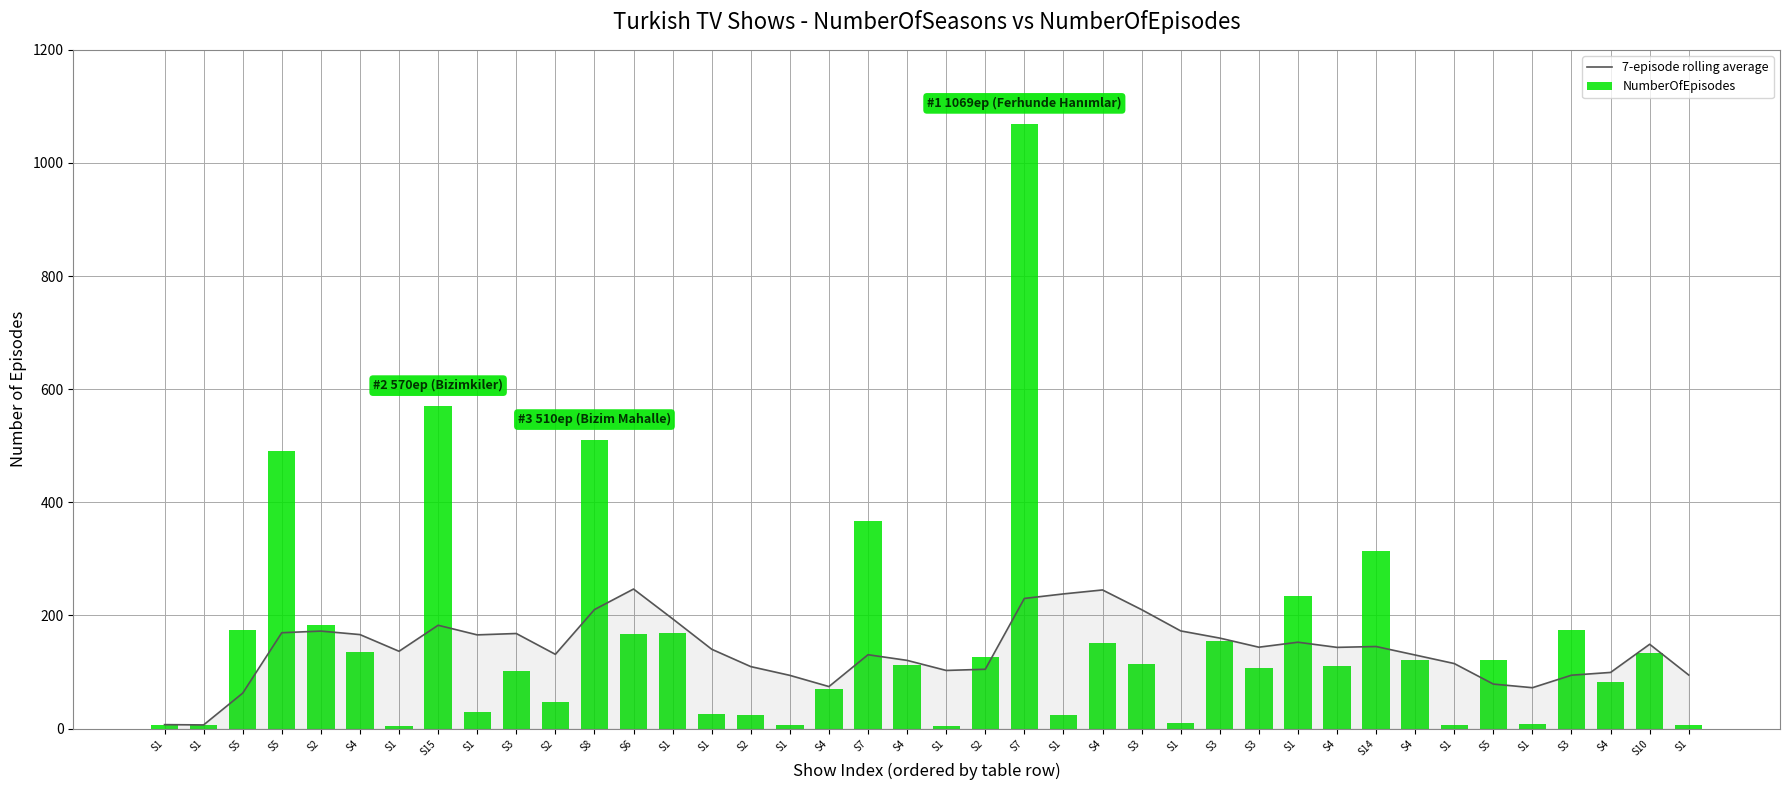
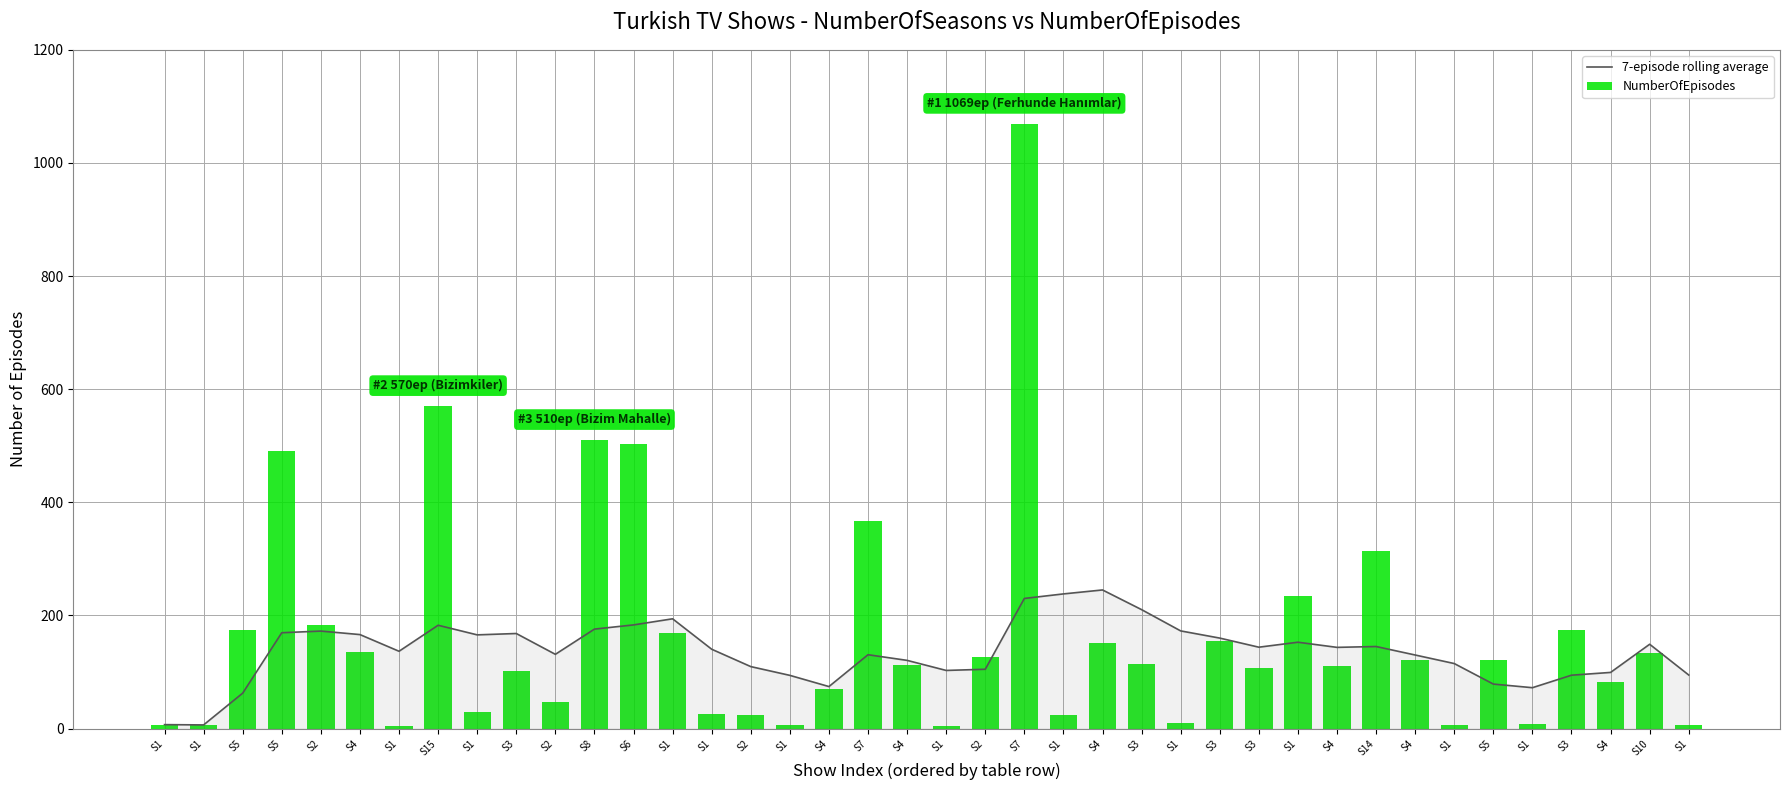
  {
    "7-episode rolling average": {
      "S15": 180,
-     "S8": 210,
-     "S6": 250,
+     "S8": 180,
+     "S6": 180,
      "S14": 150,
      "S10": 150
    },
    "NumberOfEpisodes": {
-     "S6": 170,
+     "S6": 500,
      "S14": 310,
      "S10": 130
    }
  }
